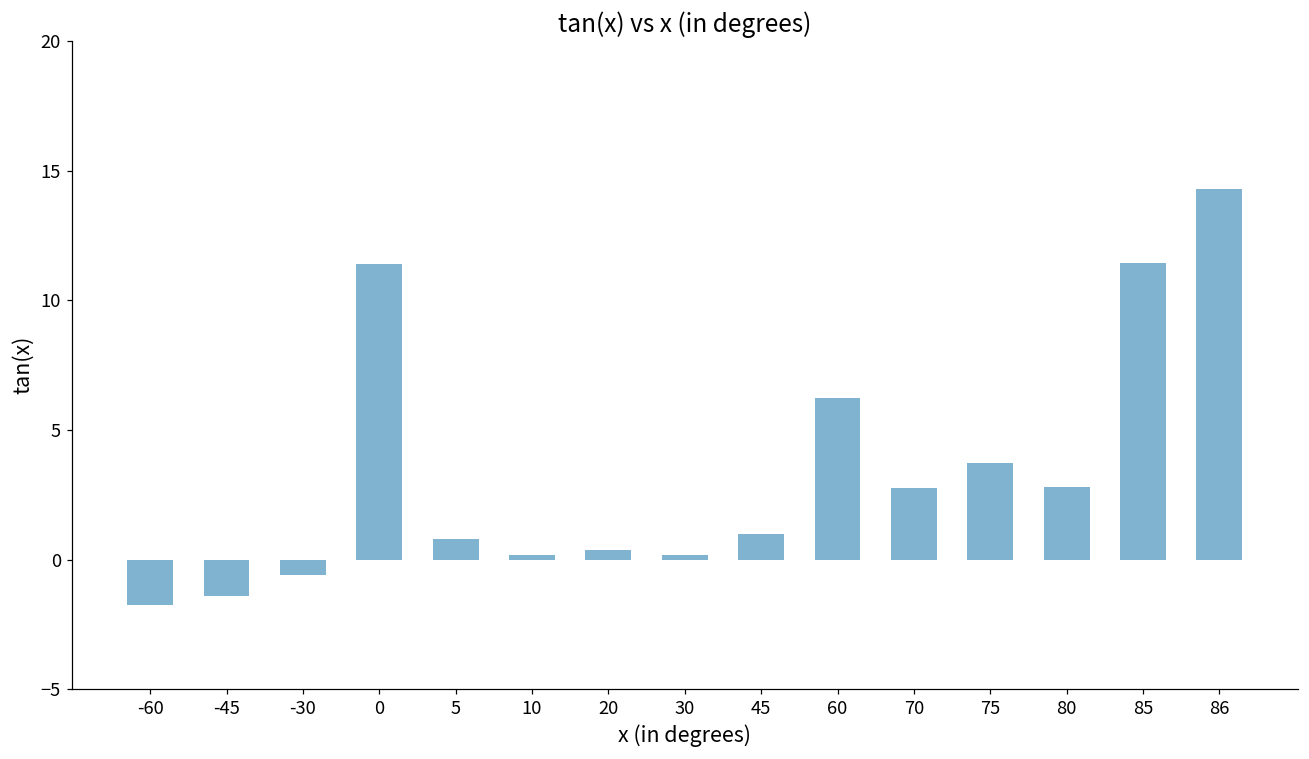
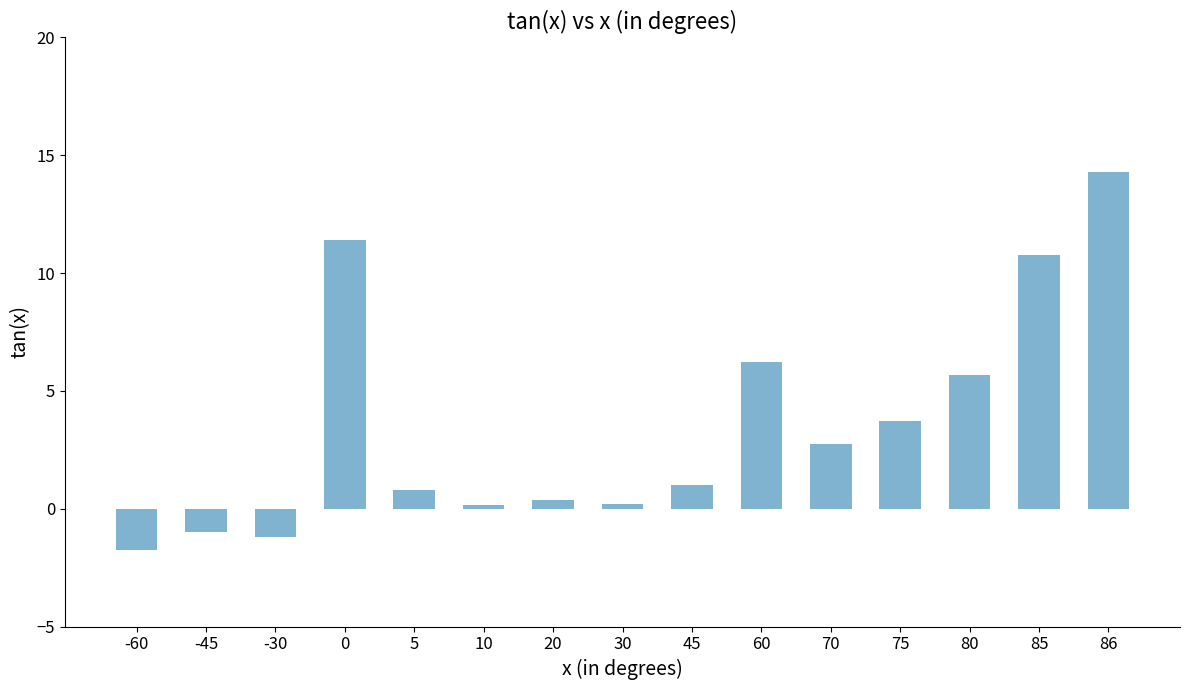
  {
    "-60": -1.7,
-   "-45": -1.4,
-   "-30": -0.6,
+   "-45": -1.0,
+   "-30": -1.2,
    "0": 11.4,
    "5": 0.8,
    "10": 0.2,
    "20": 0.4,
    "30": 0.2,
    "45": 1.0,
    "60": 6.2,
    "70": 2.7,
    "75": 3.7,
-   "80": 2.8,
-   "85": 11.4,
+   "80": 5.7,
+   "85": 10.8,
    "86": 14.3
  }
